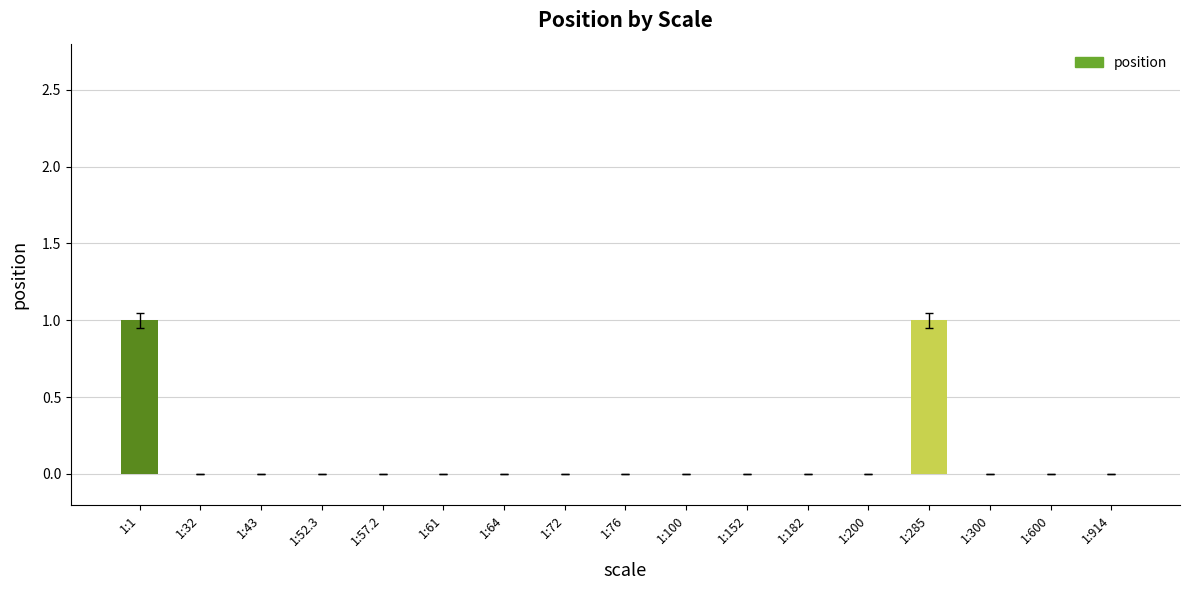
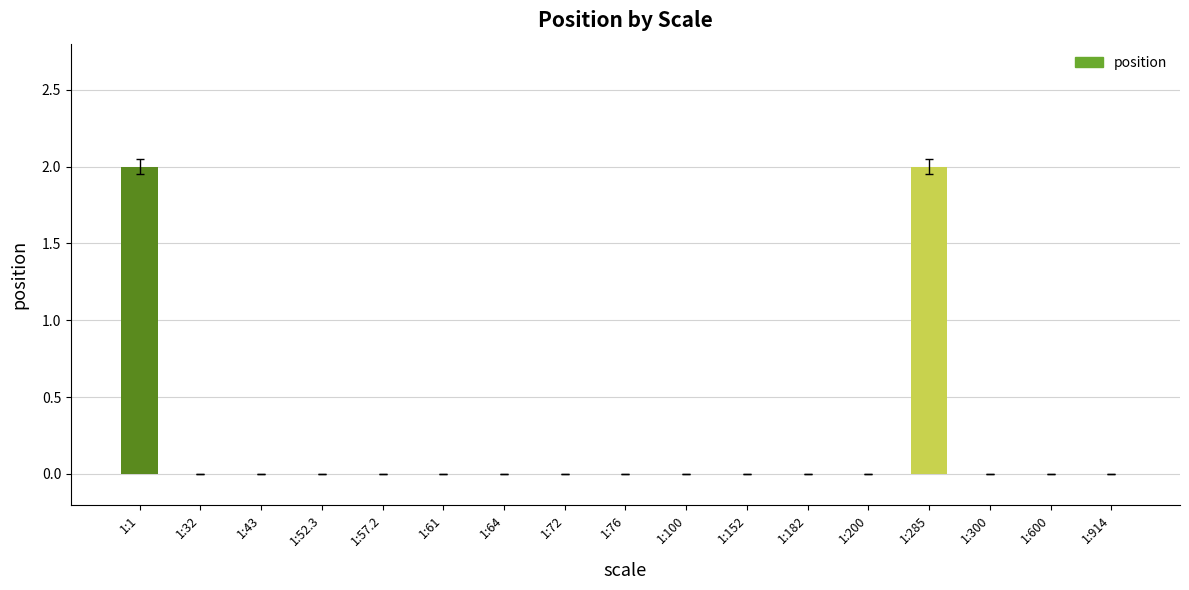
  {
    "position": {
-     "1:1": 1,
+     "1:1": 2,
      "1:32": 0,
      "1:43": 0,
      "1:52.3": 0,
      "1:57.2": 0,
      "1:61": 0,
      "1:64": 0,
      "1:72": 0,
      "1:76": 0,
      "1:100": 0,
      "1:152": 0,
      "1:182": 0,
      "1:200": 0,
-     "1:285": 1,
+     "1:285": 2,
      "1:300": 0,
      "1:600": 0,
      "1:914": 0
    }
  }
